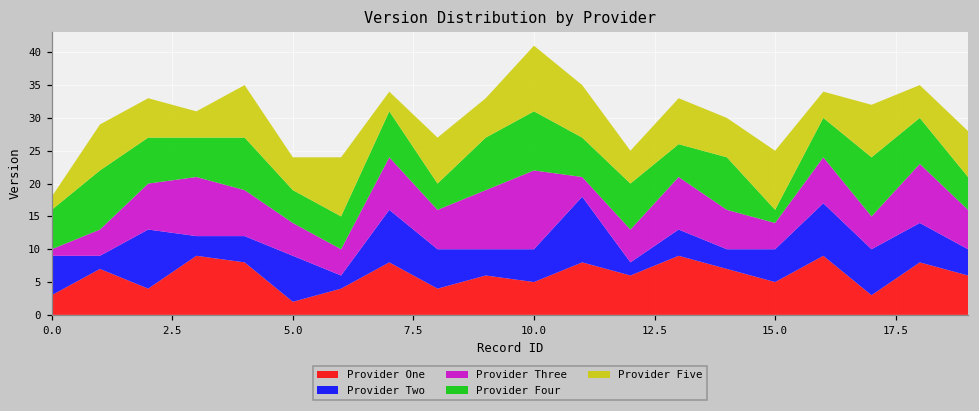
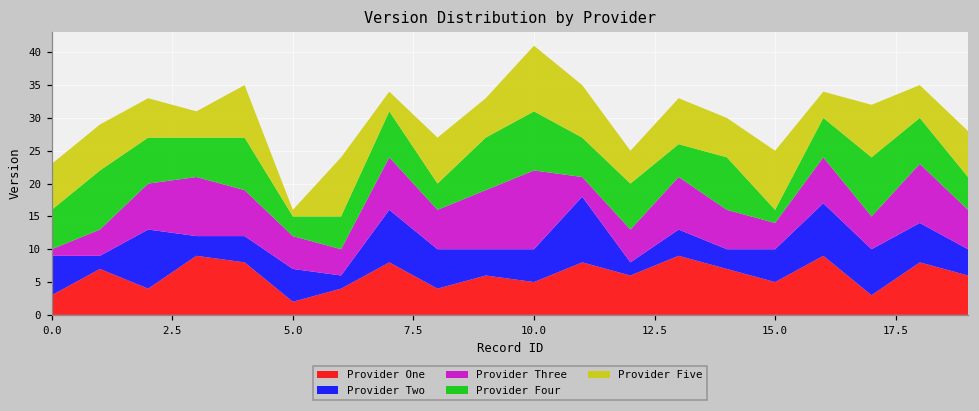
  {
    "Provider One": {
      "0.0": 3,
      "5.0": 2,
      "10.0": 5,
      "15.0": 5
    },
    "Provider Two": {
-     "5.0": 7
+     "5.0": 5
    },
    "Provider Three": {
      "0.0": 1,
      "5.0": 5,
      "10.0": 12,
      "15.0": 4
    },
    "Provider Four": {
      "0.0": 6,
-     "5.0": 5,
+     "5.0": 3,
      "10.0": 9,
      "15.0": 2
    },
    "Provider Five": {
-     "0.0": 2,
-     "5.0": 5,
+     "0.0": 7,
+     "5.0": 1,
      "10.0": 10,
      "15.0": 9
    }
  }
